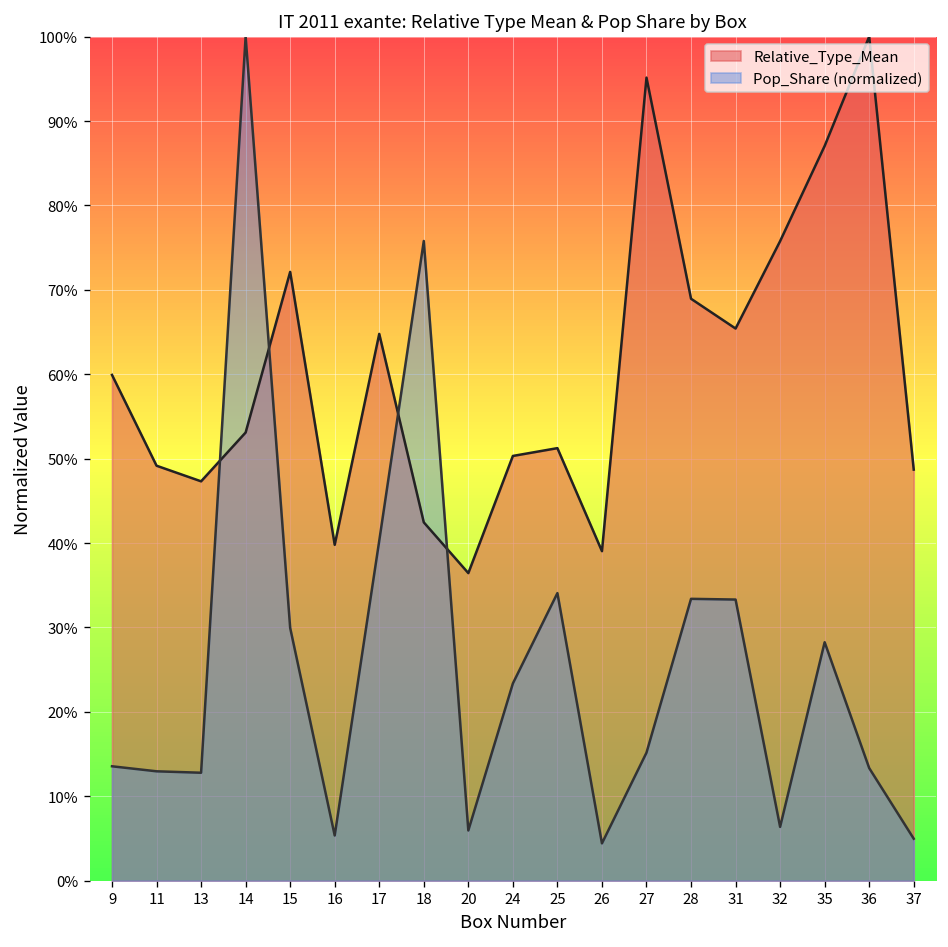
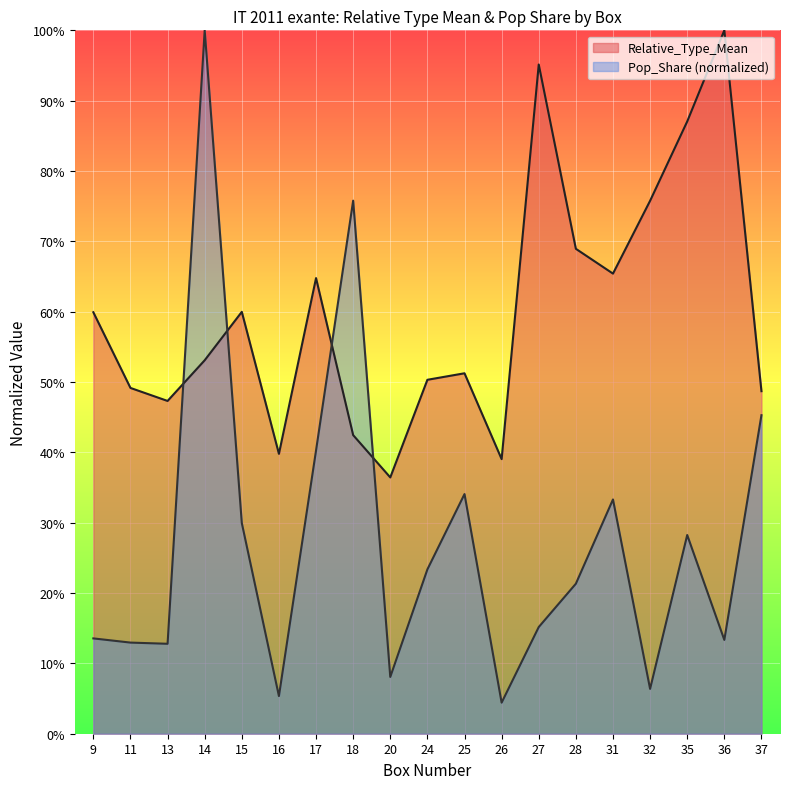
  {
    "Relative_Type_Mean": {
      "9": "60%",
      "11": "49%",
      "13": "47%",
      "14": "53%",
-     "15": "72%",
+     "15": "60%",
      "16": "40%",
      "17": "65%",
      "18": "42%",
      "20": "36%",
      "24": "50%",
      "25": "51%",
      "26": "39%",
      "27": "95%",
      "28": "69%",
      "31": "65%",
      "32": "76%",
      "35": "87%",
      "36": "100%",
      "37": "49%"
    },
    "Pop_Share (normalized)": {
      "9": "14%",
      "11": "13%",
      "13": "13%",
      "14": "100%",
      "15": "30%",
      "16": "5%",
      "17": "40%",
      "18": "76%",
-     "20": "6%",
+     "20": "8%",
      "24": "23%",
      "25": "34%",
      "26": "4%",
      "27": "15%",
-     "28": "33%",
+     "28": "21%",
      "31": "33%",
      "32": "6%",
      "35": "28%",
      "36": "13%",
-     "37": "5%"
+     "37": "45%"
    }
  }
